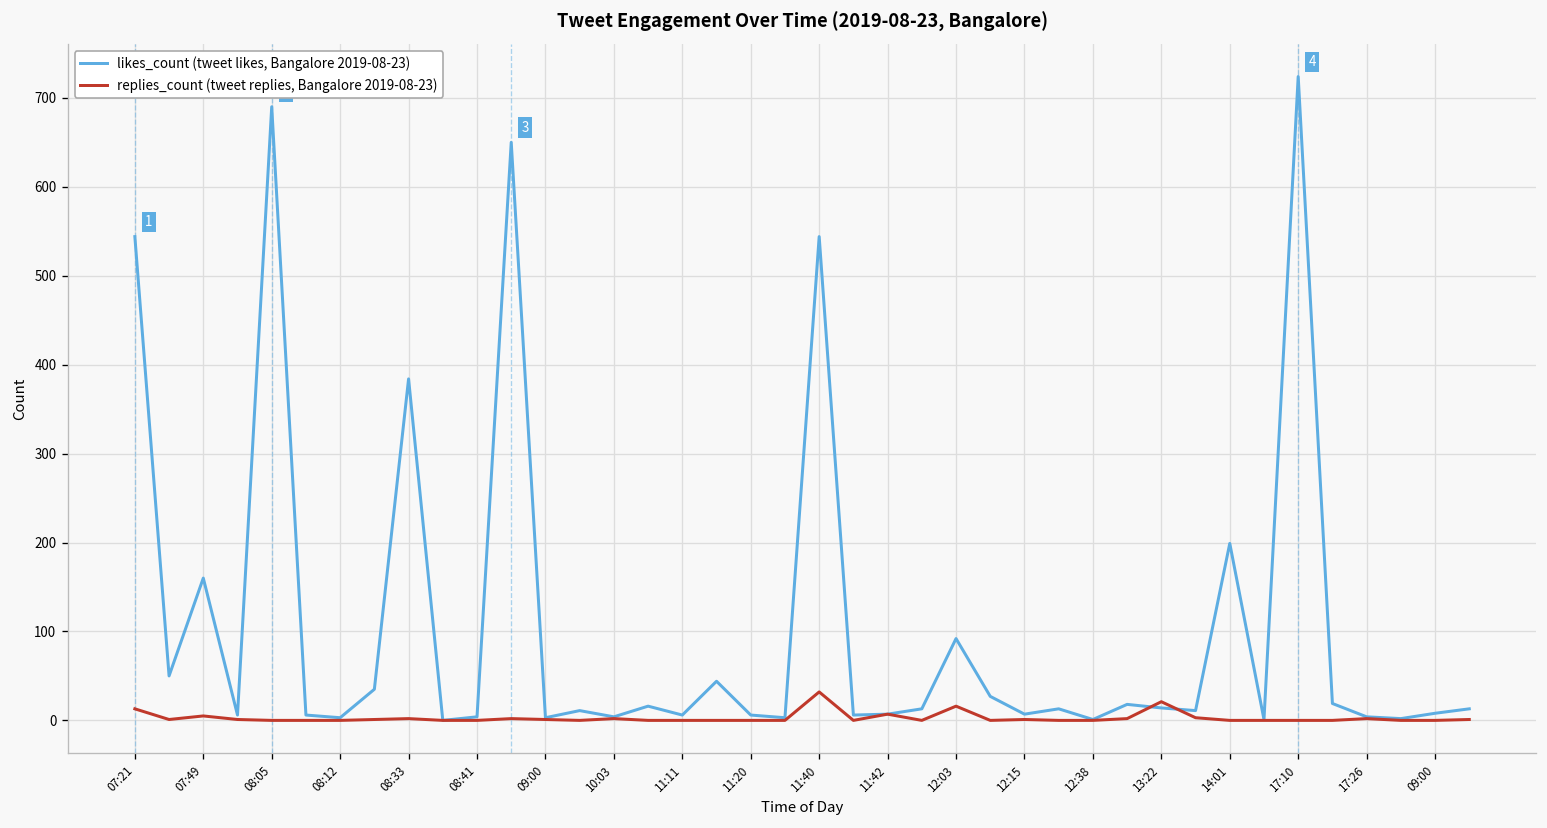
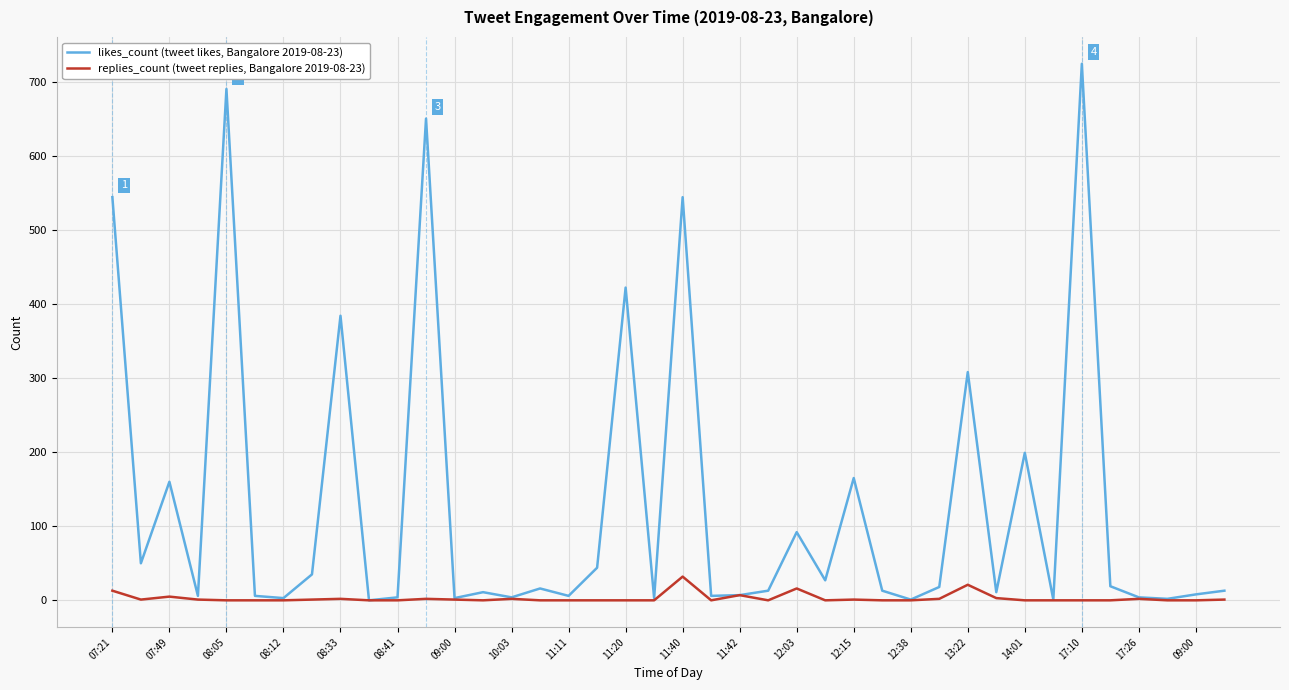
  {
    "likes_count (tweet likes, Bangalore 2019-08-23)": {
      "07:49": 160,
      "08:05": 690,
      "08:33": 380,
      "08:41": 0,
      "11:11": 10,
-     "11:20": 10,
+     "11:20": 420,
      "11:40": 540,
      "12:03": 90,
-     "12:15": 10,
-     "13:22": 10,
+     "12:15": 170,
+     "13:22": 310,
      "14:01": 200
    },
    "replies_count (tweet replies, Bangalore 2019-08-23)": {
      "07:21": 10,
      "07:49": 10,
      "08:05": 0,
      "08:33": 0,
      "08:41": 0,
      "11:11": 0,
      "11:20": 0,
      "11:40": 30,
      "12:03": 20,
      "12:15": 0,
      "13:22": 20,
      "14:01": 0,
      "17:10": 0
    }
  }
